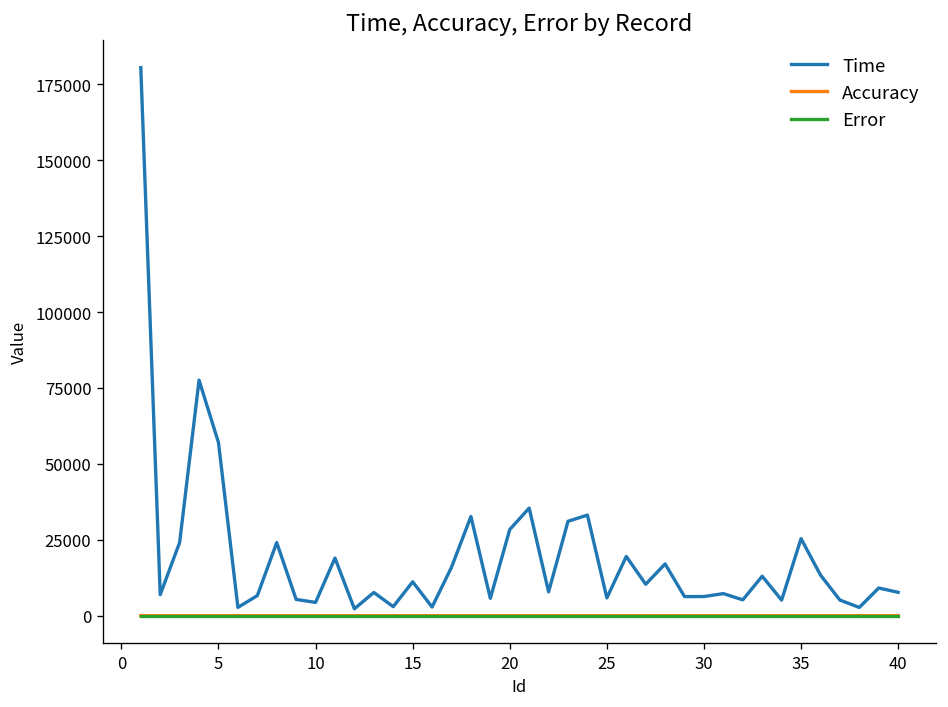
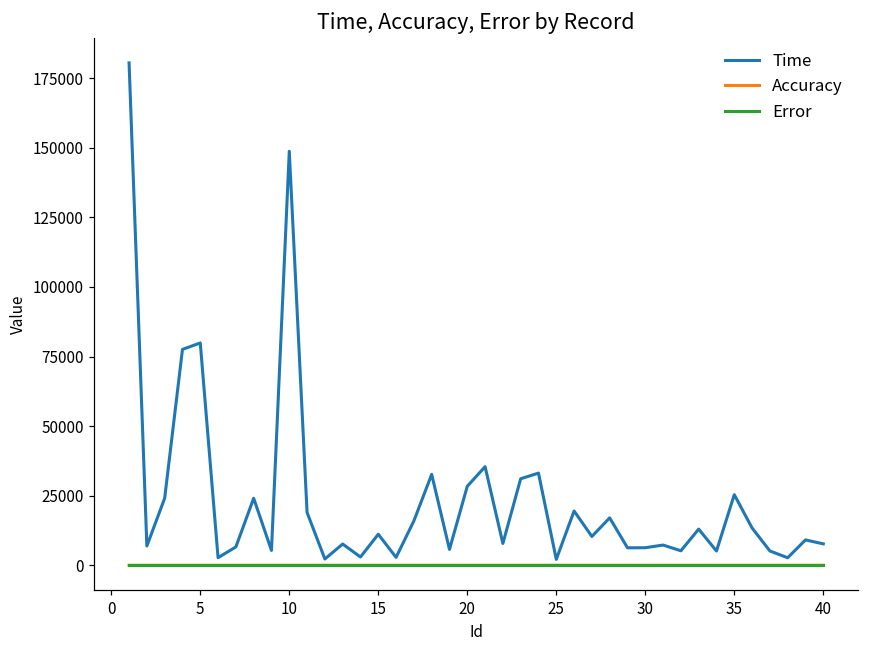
  {
    "Time": {
-     "5": 57000,
-     "10": 4000,
+     "5": 80000,
+     "10": 149000,
      "15": 11000,
      "20": 28000,
-     "25": 6000,
+     "25": 2000,
      "30": 6000,
      "35": 25000,
      "40": 8000
    },
    "Error": {
      "5": 0,
      "10": 0,
      "15": 0,
      "20": 0,
      "25": 0,
      "30": 0,
      "35": 0,
      "40": 0
    }
  }
